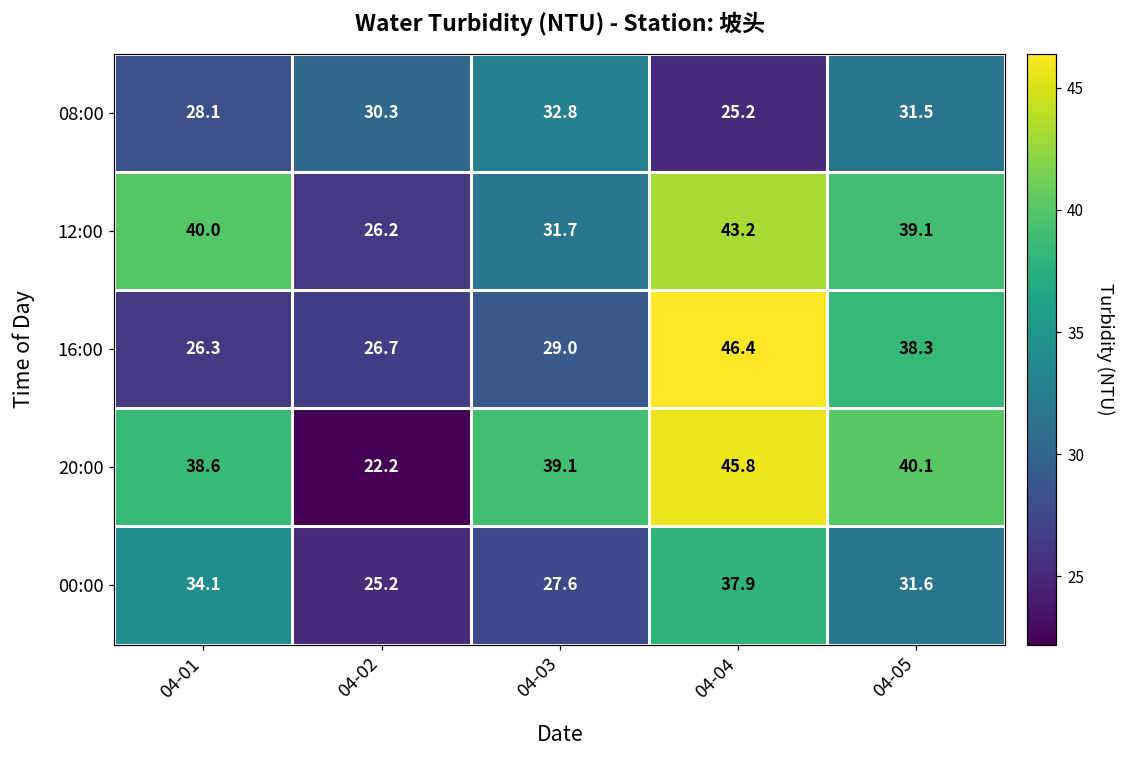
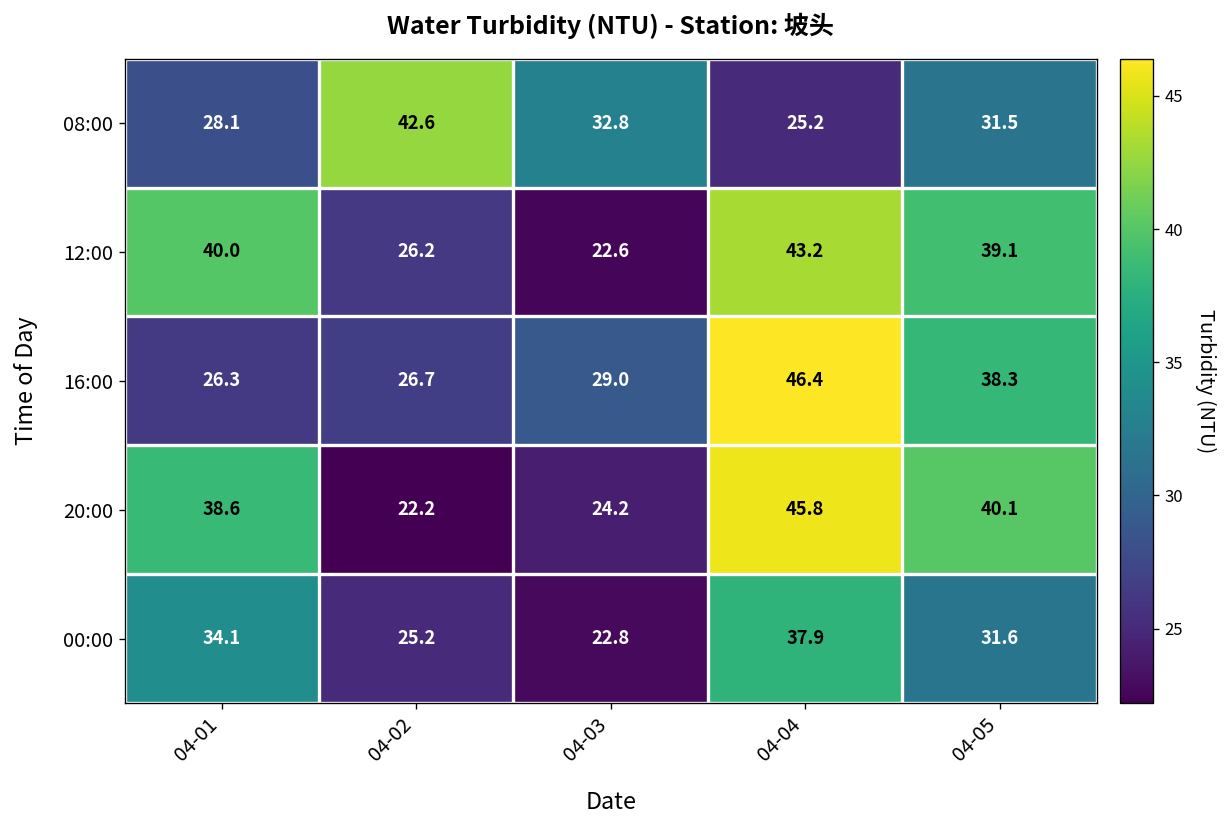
  {
    "08:00": {
      "04-01": 28.1,
-     "04-02": 30.3,
+     "04-02": 42.6,
      "04-03": 32.8,
      "04-04": 25.2,
      "04-05": 31.5
    },
    "12:00": {
      "04-01": 40.0,
      "04-02": 26.2,
-     "04-03": 31.7,
+     "04-03": 22.6,
      "04-04": 43.2,
      "04-05": 39.1
    },
    "16:00": {
      "04-01": 26.3,
      "04-02": 26.7,
      "04-03": 29.0,
      "04-04": 46.4,
      "04-05": 38.3
    },
    "20:00": {
      "04-01": 38.6,
      "04-02": 22.2,
-     "04-03": 39.1,
+     "04-03": 24.2,
      "04-04": 45.8,
      "04-05": 40.1
    },
    "00:00": {
      "04-01": 34.1,
      "04-02": 25.2,
-     "04-03": 27.6,
+     "04-03": 22.8,
      "04-04": 37.9,
      "04-05": 31.6
    }
  }
